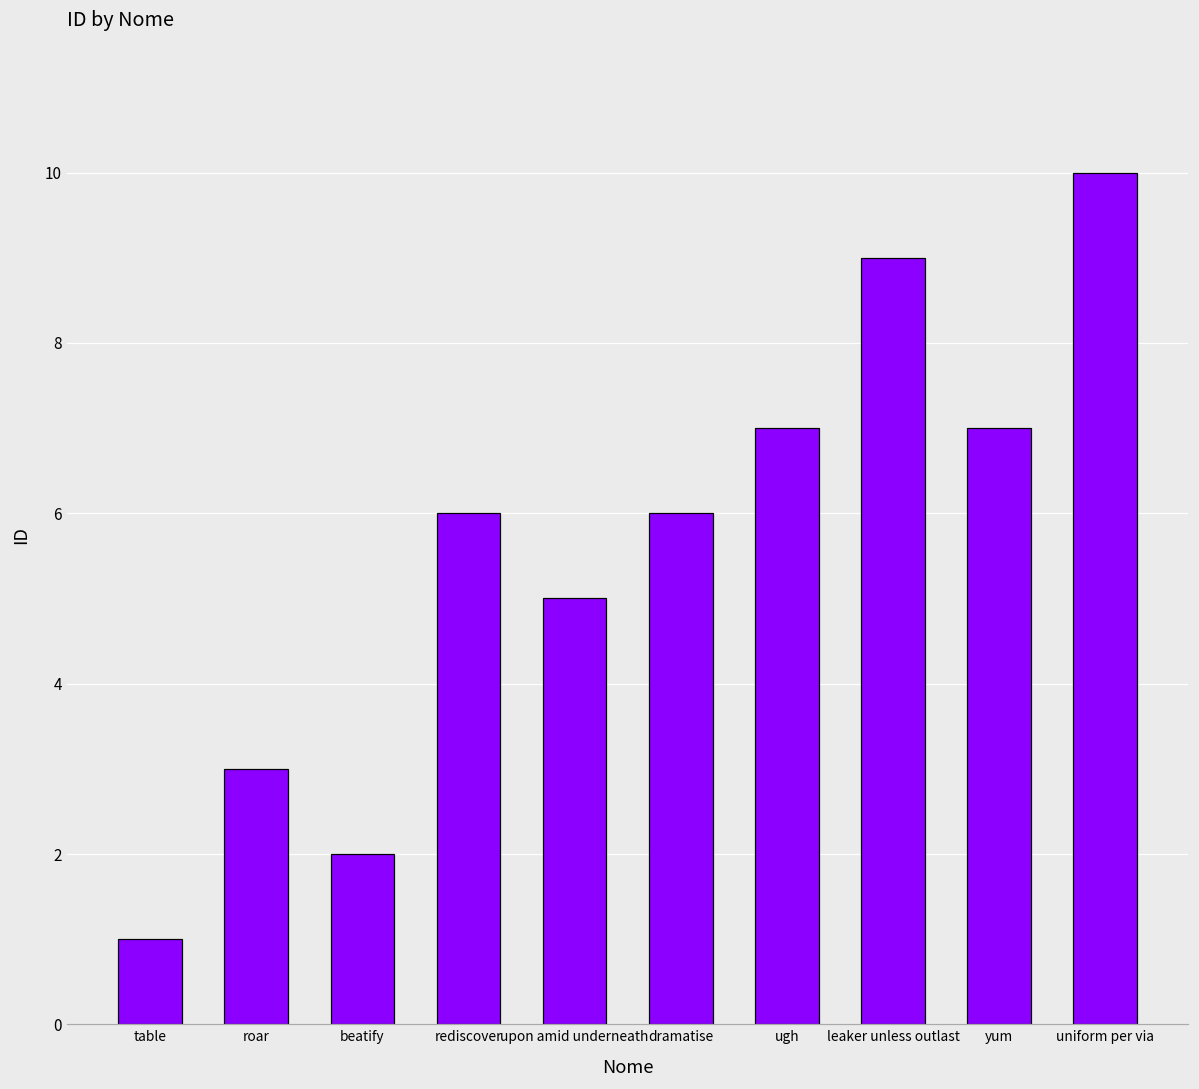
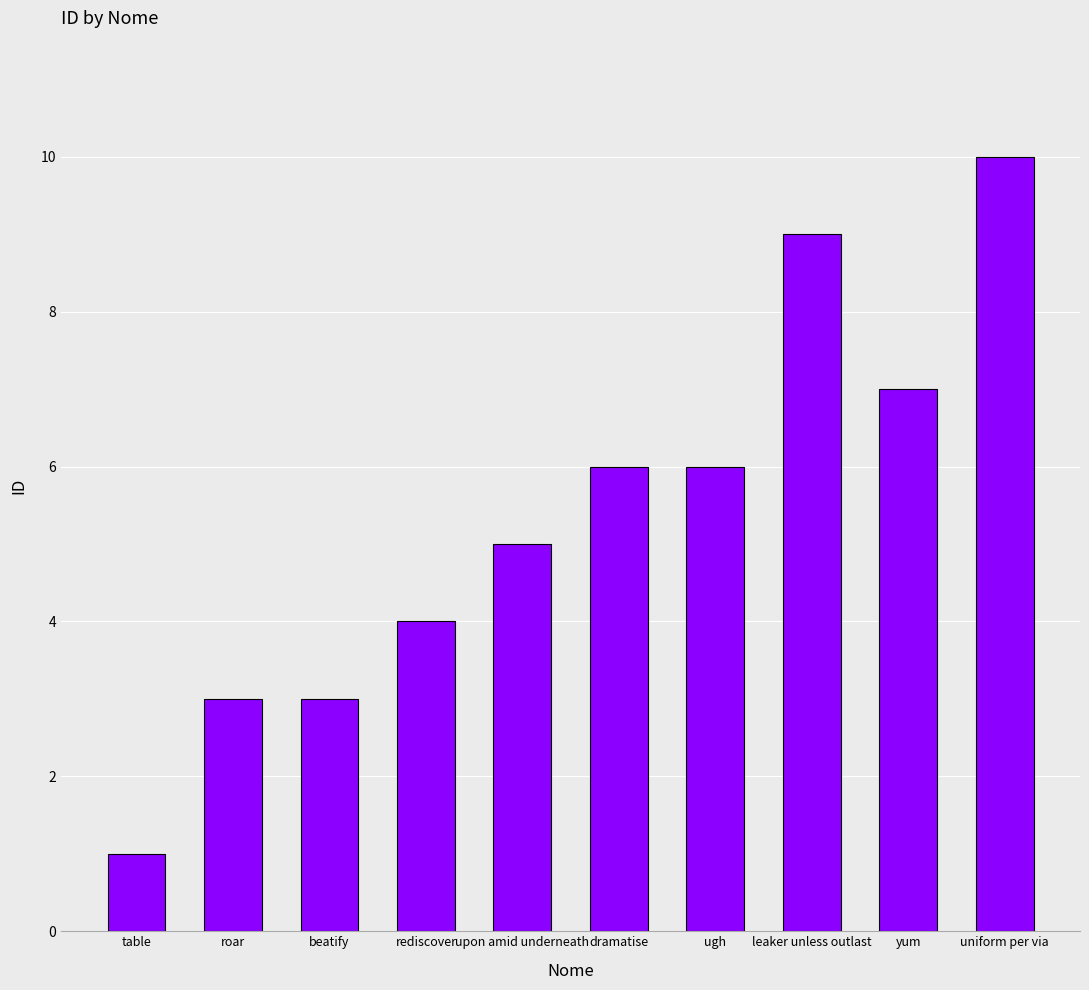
  {
    "table": 1,
    "roar": 3,
-   "beatify": 2,
-   "rediscover": 6,
+   "beatify": 3,
+   "rediscover": 4,
    "upon amid underneath": 5,
    "dramatise": 6,
-   "ugh": 7,
+   "ugh": 6,
    "leaker unless outlast": 9,
    "yum": 7,
    "uniform per via": 10
  }
